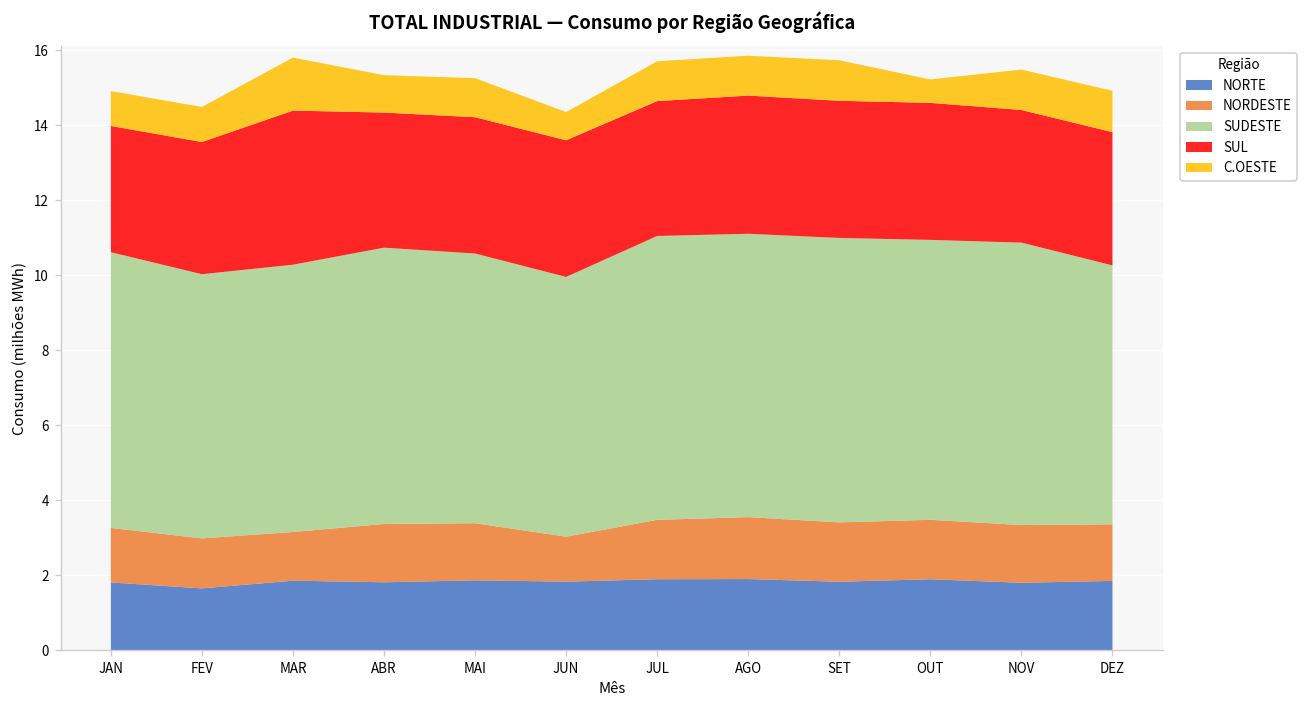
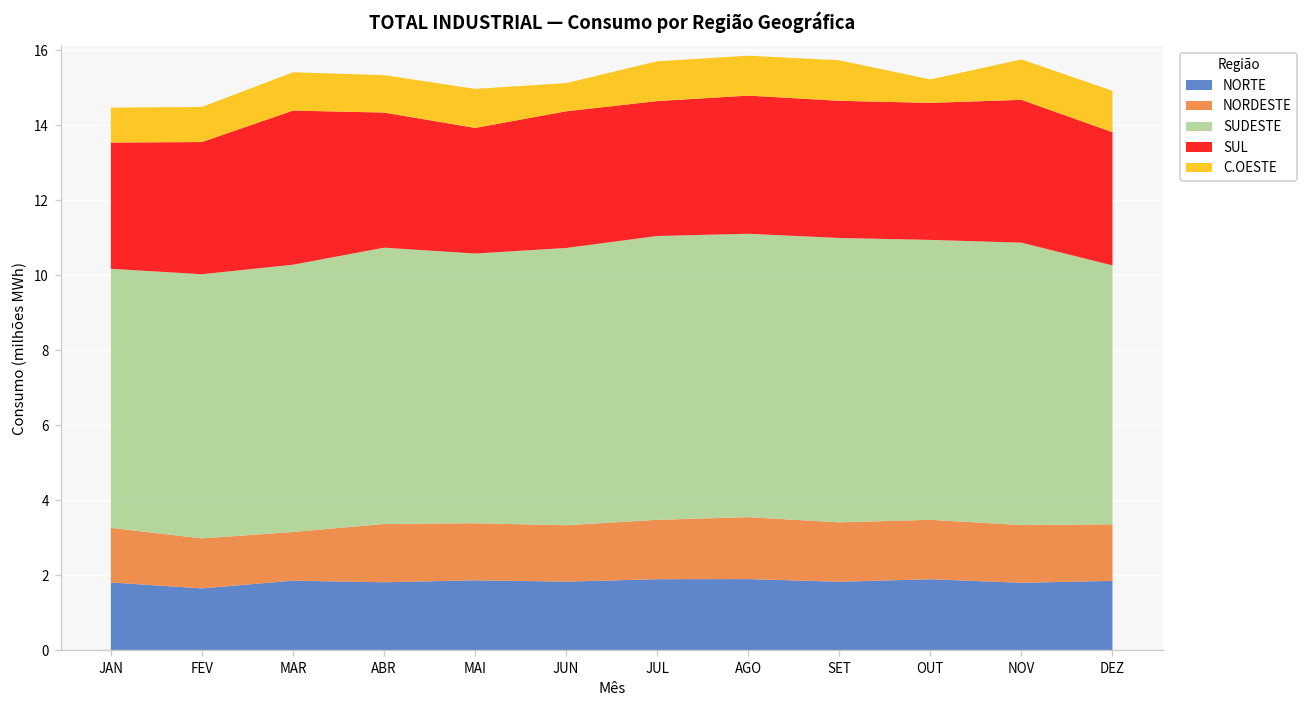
  {
    "NORTE": {
      "JAN": 1.8,
      "FEV": 1.6,
      "MAR": 1.9,
      "ABR": 1.8,
      "MAI": 1.9,
      "JUN": 1.8,
      "JUL": 1.9,
      "AGO": 1.9,
      "SET": 1.8,
      "OUT": 1.9,
      "NOV": 1.8,
      "DEZ": 1.8
    },
    "NORDESTE": {
      "JAN": 1.5,
      "FEV": 1.3,
      "MAR": 1.3,
      "ABR": 1.6,
      "MAI": 1.5,
-     "JUN": 1.2,
+     "JUN": 1.5,
      "JUL": 1.6,
      "AGO": 1.7,
      "SET": 1.6,
      "OUT": 1.6,
      "NOV": 1.5,
      "DEZ": 1.5
    },
    "SUDESTE": {
-     "JAN": 7.4,
+     "JAN": 6.9,
      "FEV": 7.0,
      "MAR": 7.1,
      "ABR": 7.4,
      "MAI": 7.2,
-     "JUN": 6.9,
+     "JUN": 7.4,
      "JUL": 7.6,
      "AGO": 7.6,
      "SET": 7.6,
      "OUT": 7.5,
      "NOV": 7.5,
      "DEZ": 6.9
    },
    "SUL": {
      "JAN": 3.4,
      "FEV": 3.5,
      "MAR": 4.1,
      "ABR": 3.6,
-     "MAI": 3.6,
+     "MAI": 3.4,
      "JUN": 3.6,
      "JUL": 3.6,
      "AGO": 3.7,
      "SET": 3.7,
      "OUT": 3.7,
-     "NOV": 3.5,
+     "NOV": 3.8,
      "DEZ": 3.6
    },
    "C.OESTE": {
      "JAN": 0.9,
      "FEV": 0.9,
-     "MAR": 1.4,
+     "MAR": 1.0,
      "ABR": 1.0,
      "MAI": 1.0,
      "JUN": 0.8,
      "JUL": 1.1,
      "AGO": 1.1,
      "SET": 1.1,
      "OUT": 0.6,
      "NOV": 1.1,
      "DEZ": 1.1
    }
  }
